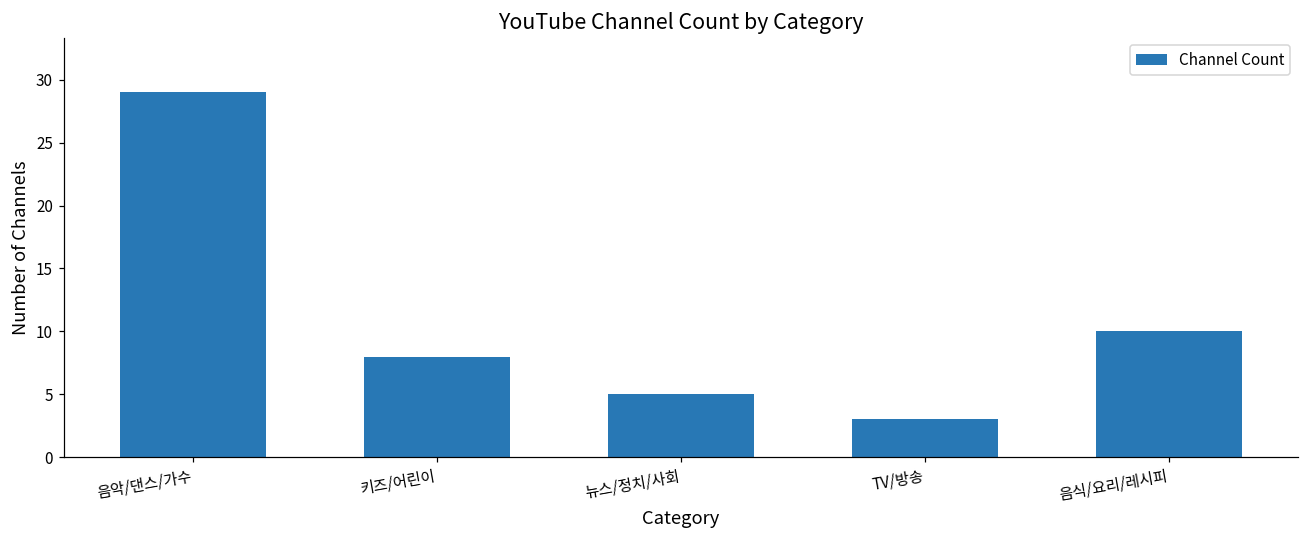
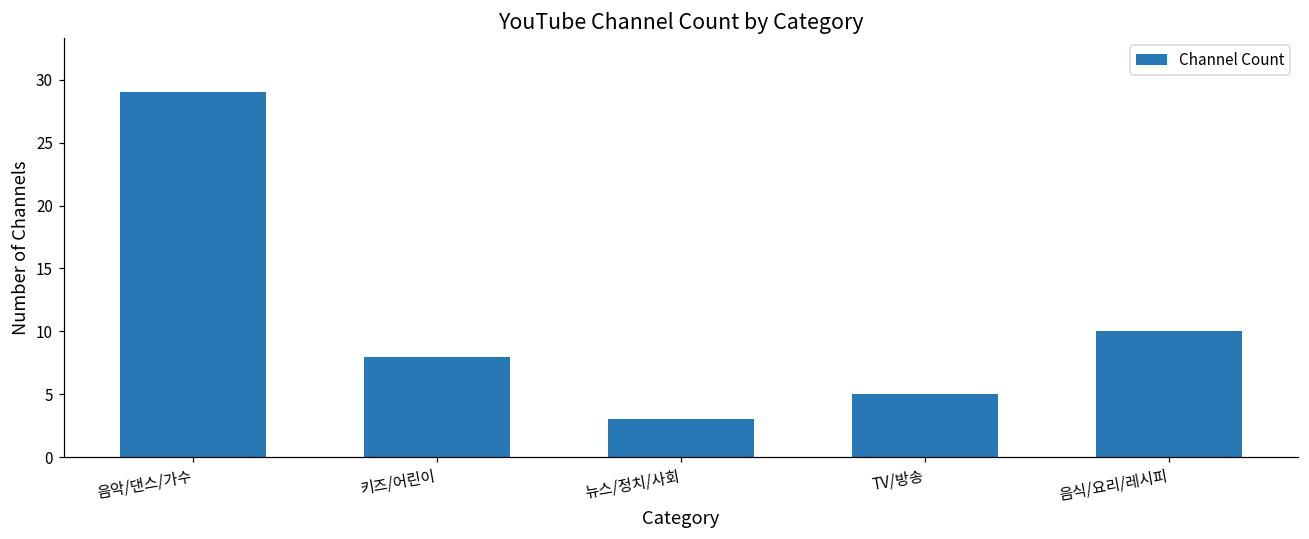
  {
    "음악/댄스/가수": 29,
    "키즈/어린이": 8,
-   "뉴스/정치/사회": 5,
-   "TV/방송": 3,
+   "뉴스/정치/사회": 3,
+   "TV/방송": 5,
    "음식/요리/레시피": 10
  }
